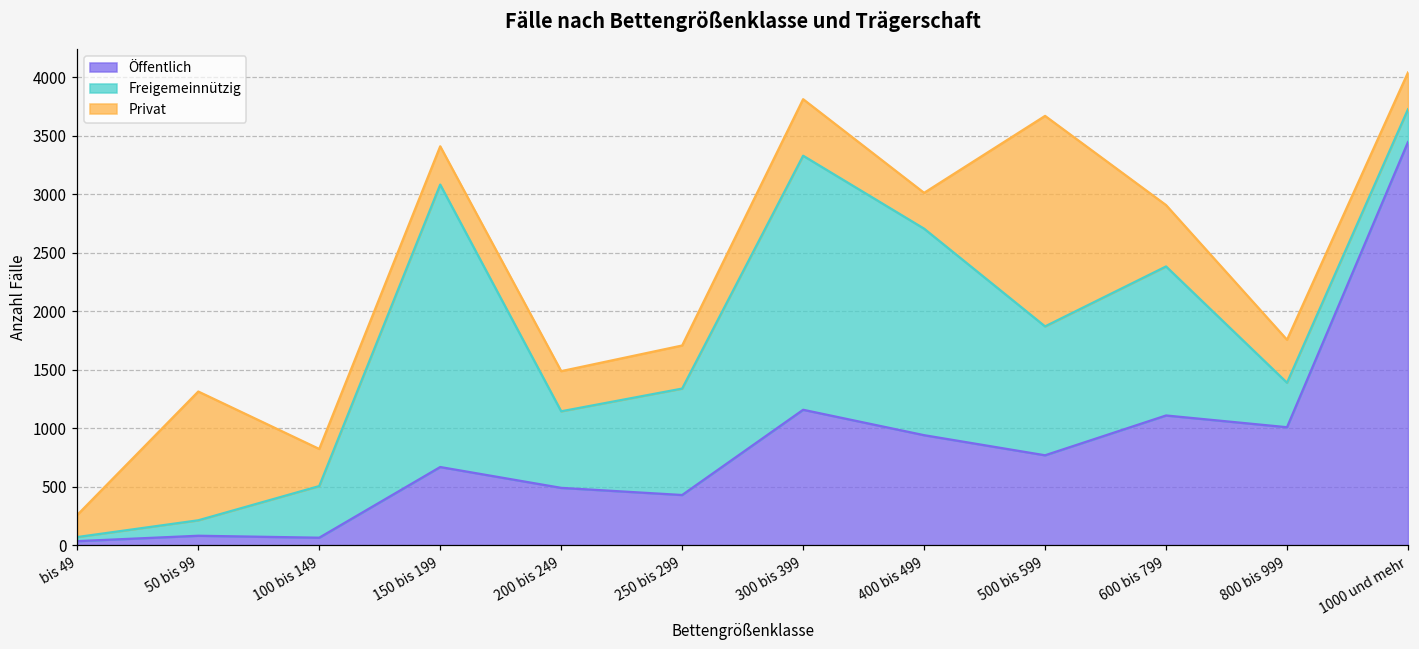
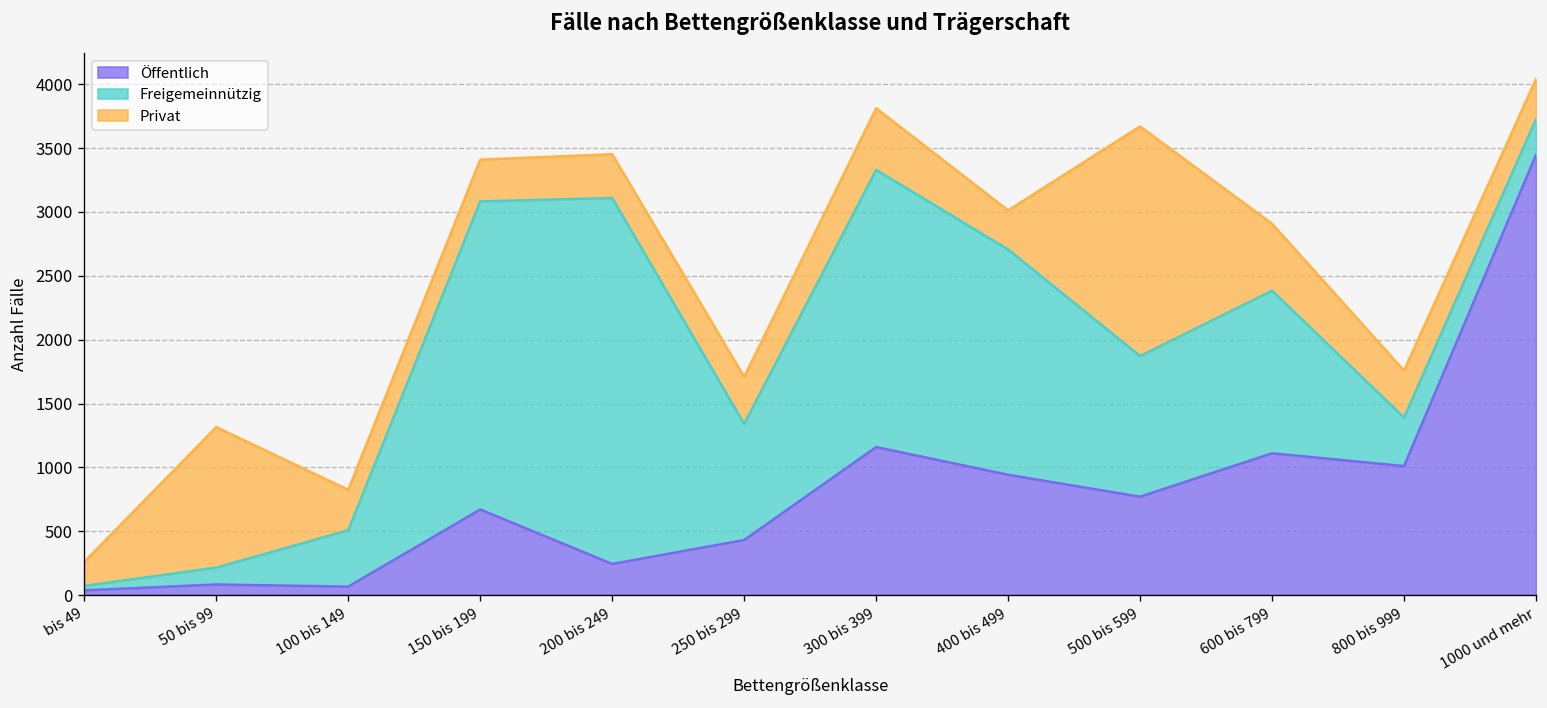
  {
    "Öffentlich": {
      "bis 49": 40,
      "50 bis 99": 80,
      "100 bis 149": 70,
      "150 bis 199": 670,
-     "200 bis 249": 490,
+     "200 bis 249": 240,
      "250 bis 299": 430,
      "300 bis 399": 1160,
      "400 bis 499": 940,
      "500 bis 599": 770,
      "600 bis 799": 1110,
      "800 bis 999": 1010,
      "1000 und mehr": 3450
    },
    "Freigemeinnützig": {
      "bis 49": 40,
      "50 bis 99": 130,
      "100 bis 149": 440,
      "150 bis 199": 2410,
-     "200 bis 249": 650,
+     "200 bis 249": 2860,
      "250 bis 299": 910,
      "300 bis 399": 2170,
      "400 bis 499": 1760,
      "500 bis 599": 1100,
      "600 bis 799": 1270,
      "800 bis 999": 380,
      "1000 und mehr": 280
    },
    "Privat": {
      "bis 49": 190,
      "50 bis 99": 1100,
      "100 bis 149": 320,
      "150 bis 199": 330,
      "200 bis 249": 340,
      "250 bis 299": 370,
      "300 bis 399": 480,
      "400 bis 499": 310,
      "500 bis 599": 1800,
      "600 bis 799": 520,
      "800 bis 999": 370,
      "1000 und mehr": 310
    }
  }
